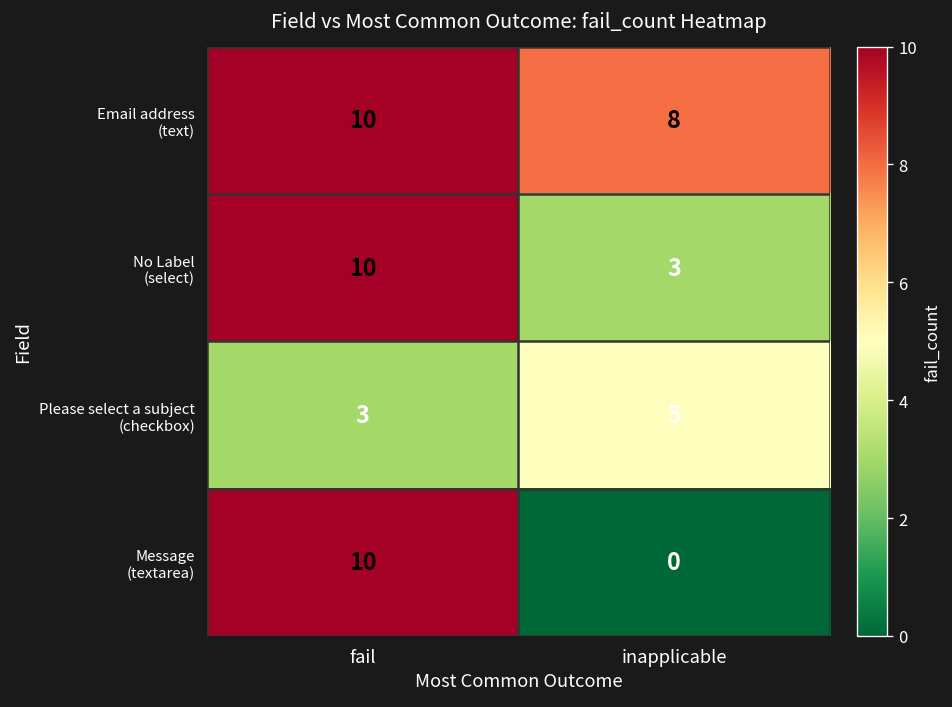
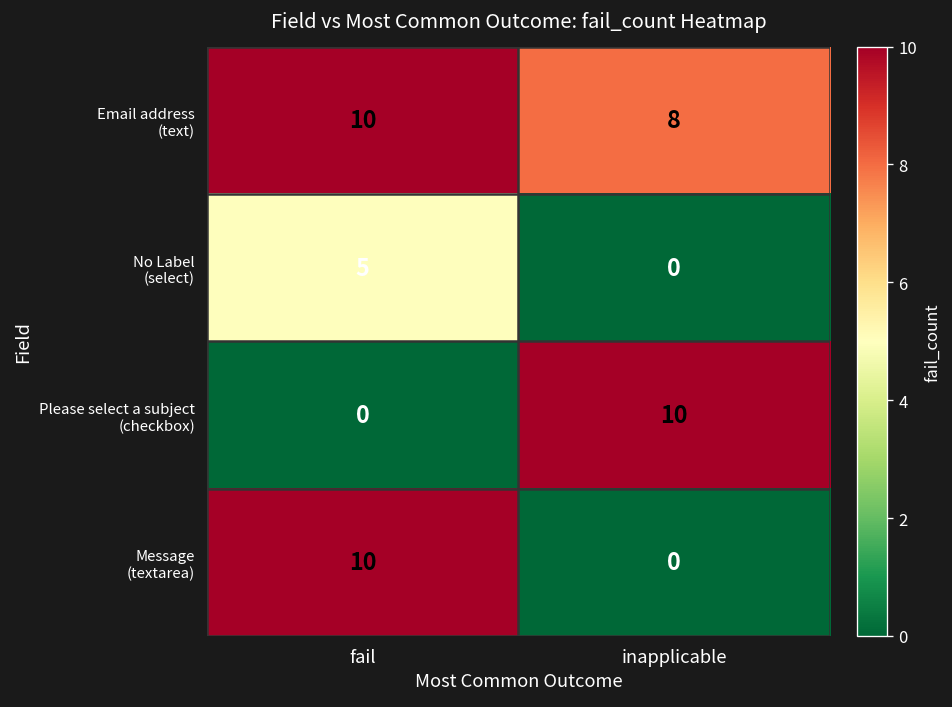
  {
    "Email address (text)": {
      "fail": 10,
      "inapplicable": 8
    },
    "No Label (select)": {
-     "fail": 10,
-     "inapplicable": 3
+     "fail": 5,
+     "inapplicable": 0
    },
    "Please select a subject (checkbox)": {
-     "fail": 3,
-     "inapplicable": 5
+     "fail": 0,
+     "inapplicable": 10
    },
    "Message (textarea)": {
      "fail": 10,
      "inapplicable": 0
    }
  }
